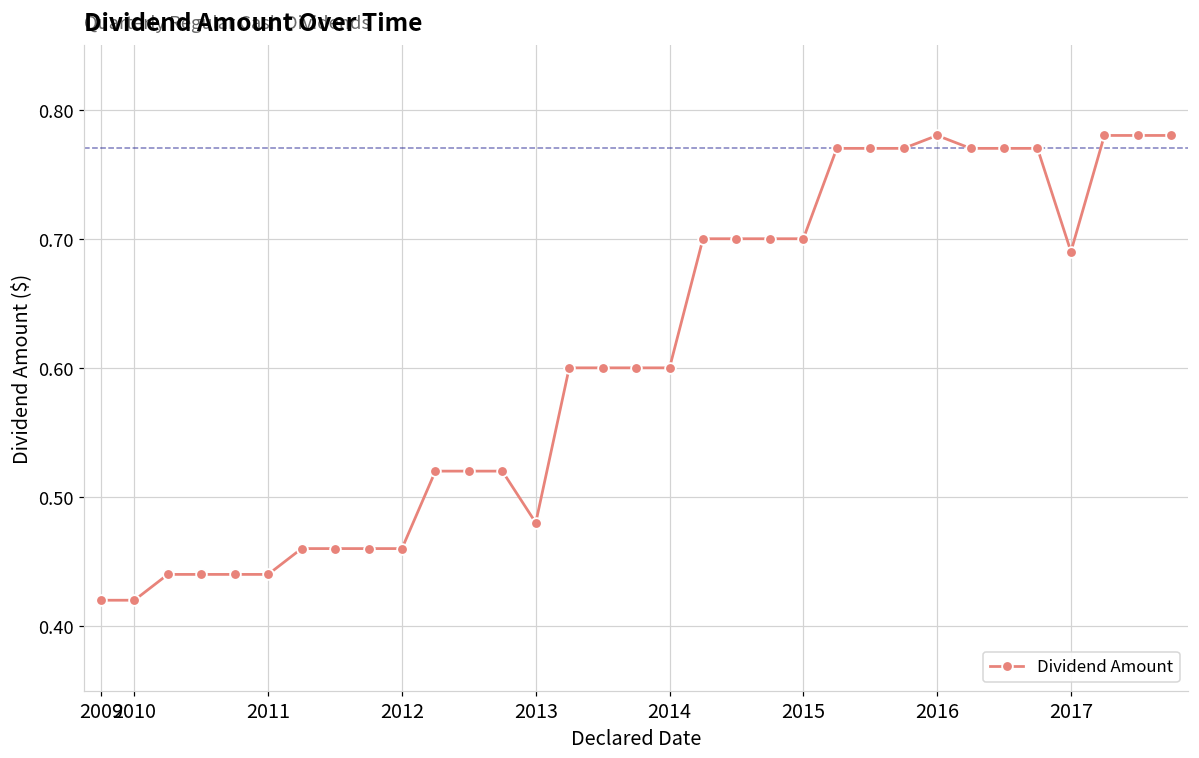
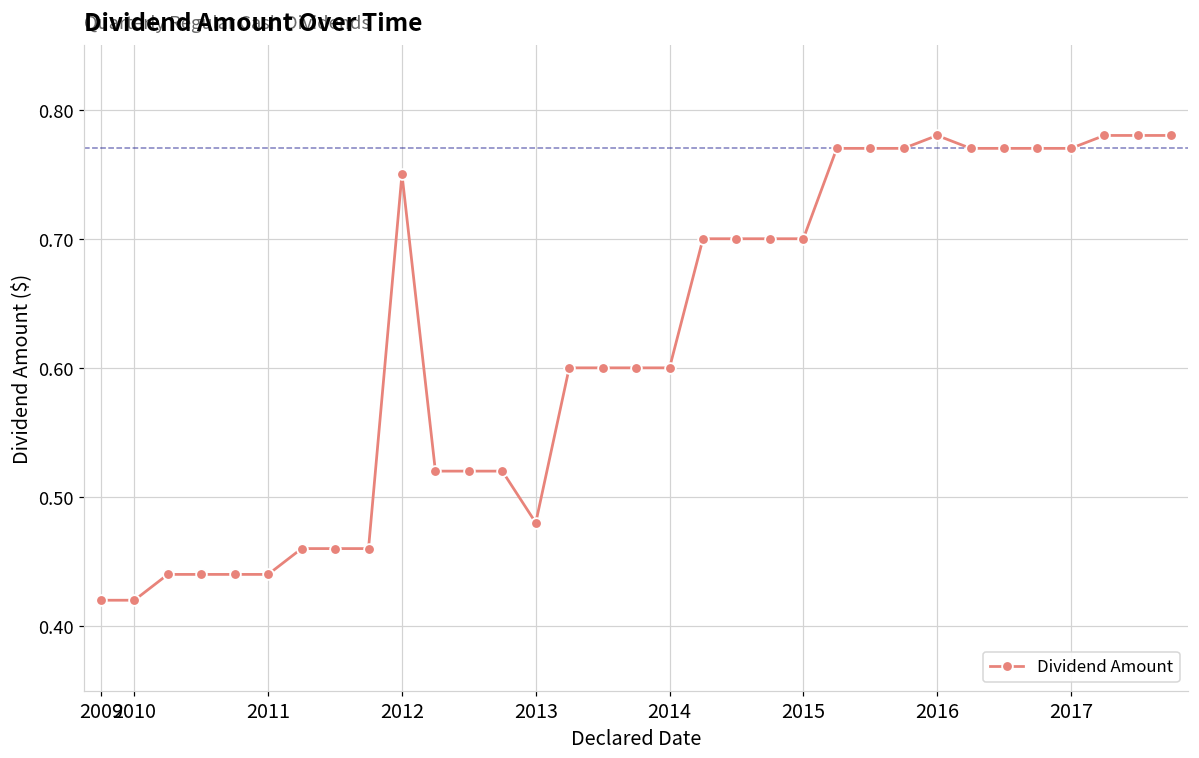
  {
    "2011": 0.44,
-   "2012": 0.46,
+   "2012": 0.75,
    "2013": 0.48,
    "2014": 0.60,
    "2015": 0.70,
    "2016": 0.78,
-   "2017": 0.69
+   "2017": 0.77
  }
